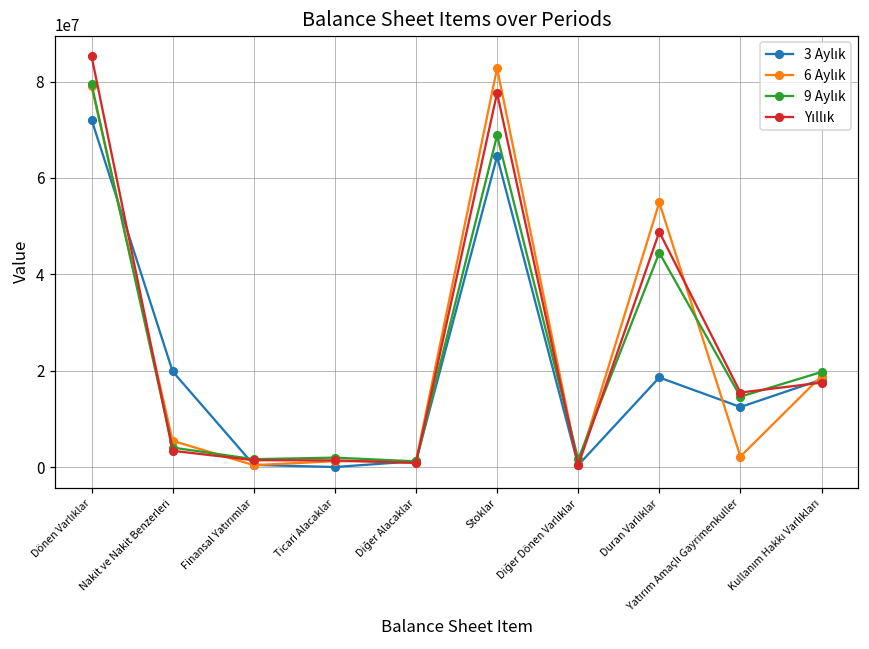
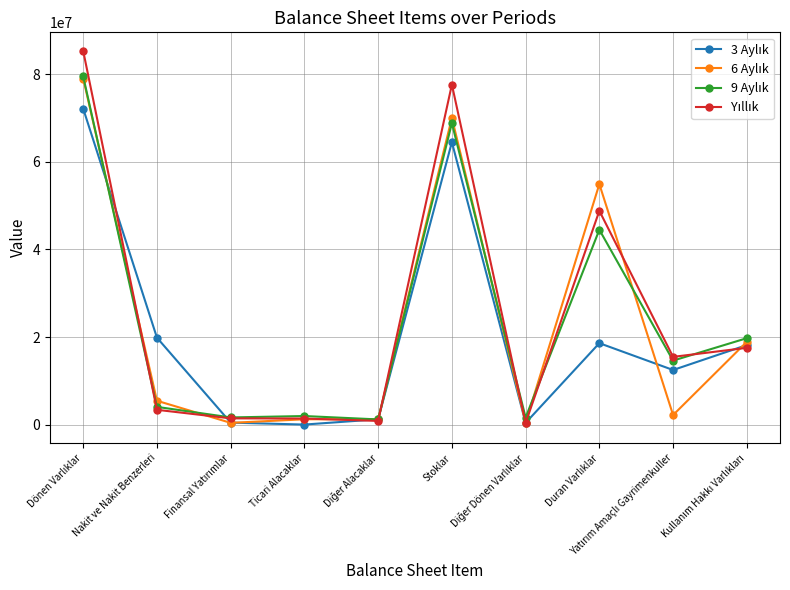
  {
    "3 Aylık": {
      "Dönen Varlıklar": 72000000,
      "Nakit ve Nakit Benzerleri": 20000000,
      "Ticari Alacaklar": 0,
      "Stoklar": 64000000,
      "Duran Varlıklar": 19000000,
      "Yatırım Amaçlı Gayrimenkuller": 13000000,
      "Kullanım Hakkı Varlıkları": 18000000
    },
    "6 Aylık": {
      "Nakit ve Nakit Benzerleri": 5000000,
-     "Stoklar": 83000000,
+     "Stoklar": 70000000,
      "Duran Varlıklar": 55000000,
      "Yatırım Amaçlı Gayrimenkuller": 2000000,
      "Kullanım Hakkı Varlıkları": 19000000
    },
    "9 Aylık": {
      "Nakit ve Nakit Benzerleri": 4000000,
      "Stoklar": 69000000,
      "Diğer Dönen Varlıklar": 2000000,
      "Duran Varlıklar": 44000000,
      "Yatırım Amaçlı Gayrimenkuller": 15000000,
      "Kullanım Hakkı Varlıkları": 20000000
    },
    "Yıllık": {
      "Dönen Varlıklar": 85000000,
      "Nakit ve Nakit Benzerleri": 3000000,
      "Stoklar": 78000000,
      "Duran Varlıklar": 49000000,
      "Yatırım Amaçlı Gayrimenkuller": 16000000,
      "Kullanım Hakkı Varlıkları": 18000000
    }
  }
